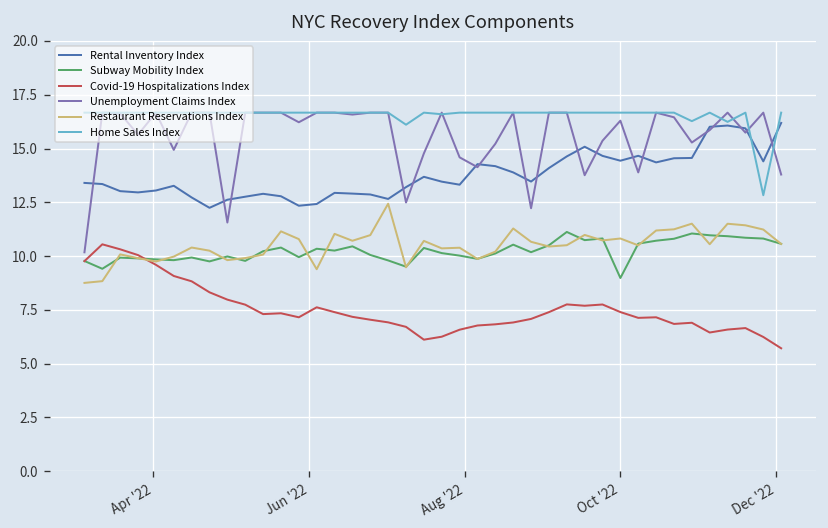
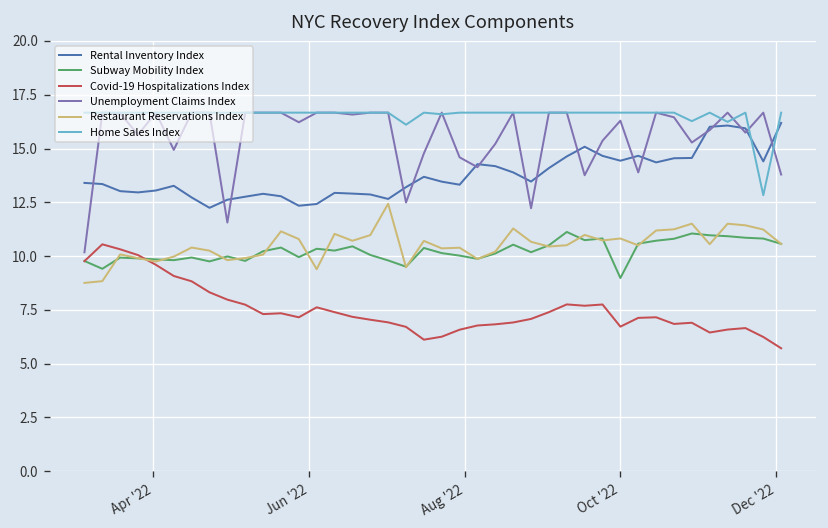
  {
    "Subway Mobility Index": {
      "Oct '22": 9.0
    },
    "Covid-19 Hospitalizations Index": {
-     "Oct '22": 7.4
+     "Oct '22": 6.7
    },
    "Restaurant Reservations Index": {
      "Oct '22": 10.8
    },
    "Home Sales Index": {
      "Oct '22": 16.7
    }
  }
